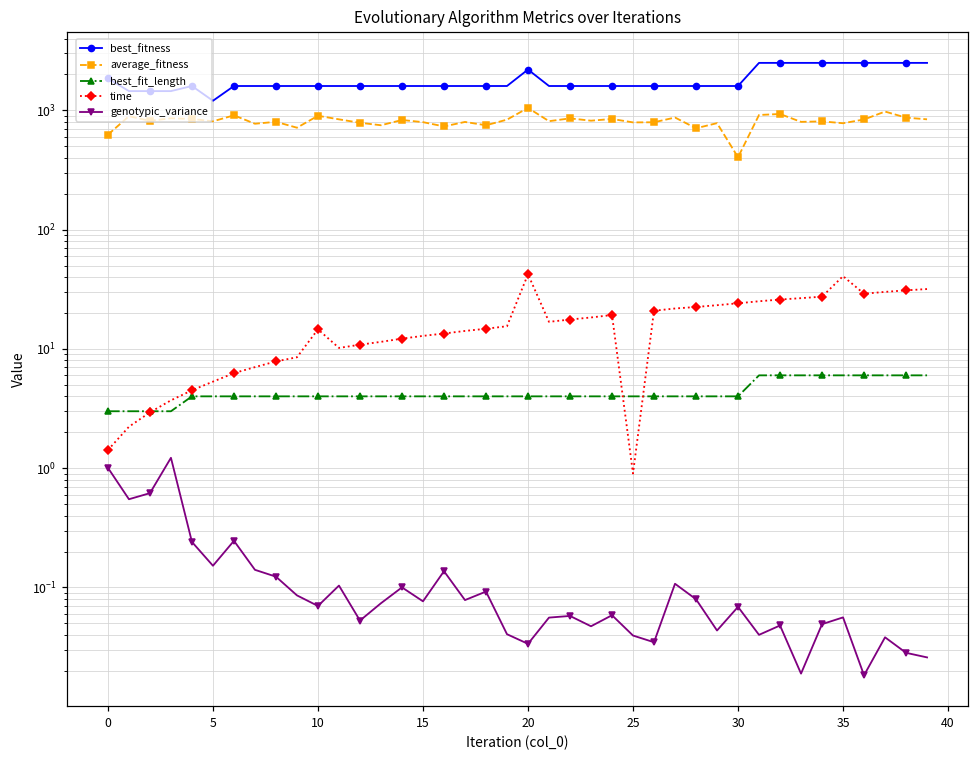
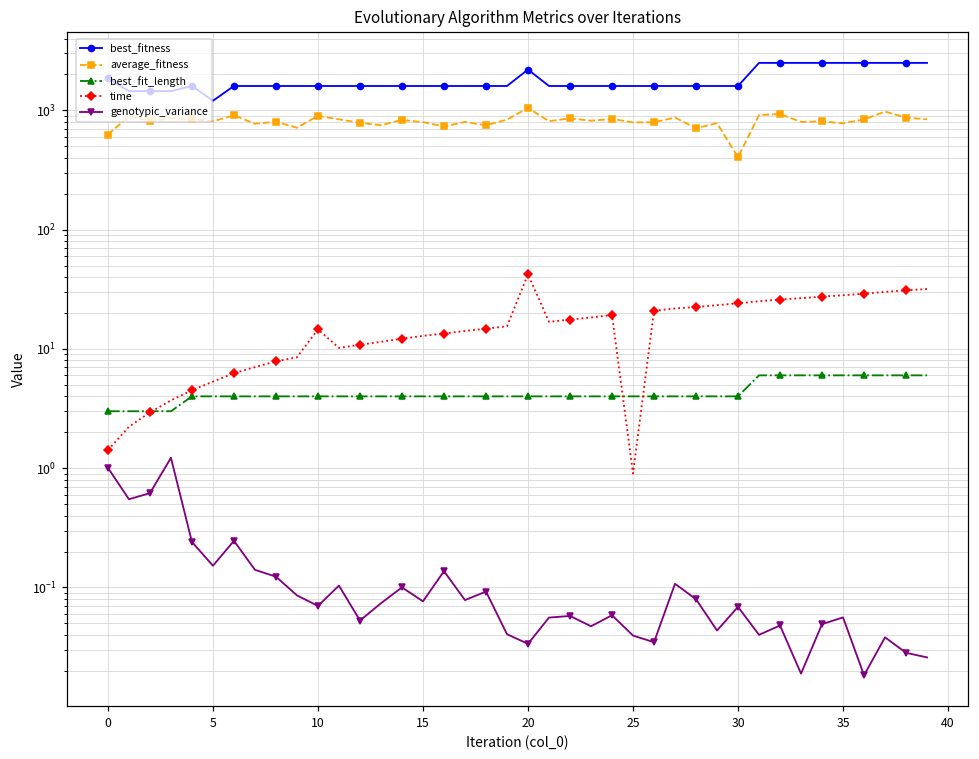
  {
    "best_fitness": {
      "5": 1200,
      "10": 1600,
      "15": 1600,
      "20": 2200,
      "25": 1600,
      "30": 1600,
      "35": 2500
    },
    "average_fitness": {
      "0": 600,
      "5": 800,
      "10": 900,
      "15": 800,
      "20": 1000,
      "25": 800,
      "30": 400,
      "35": 800
    },
    "best_fit_length": {
      "0": 3,
      "5": 4,
      "10": 4,
      "15": 4,
      "20": 4,
      "25": 4,
      "30": 4,
      "35": 6
    },
    "time": {
      "0": 1.4,
      "5": 5,
      "10": 15,
      "15": 13,
      "20": 42,
      "25": 0.9,
      "30": 24,
-     "35": 41
+     "35": 28
    },
    "genotypic_variance": {
      "0": 1,
      "5": 0.15,
      "10": 0.07,
      "15": 0.08,
      "20": 0.034,
      "25": 0.039,
      "30": 0.07,
      "35": 0.06
    }
  }
